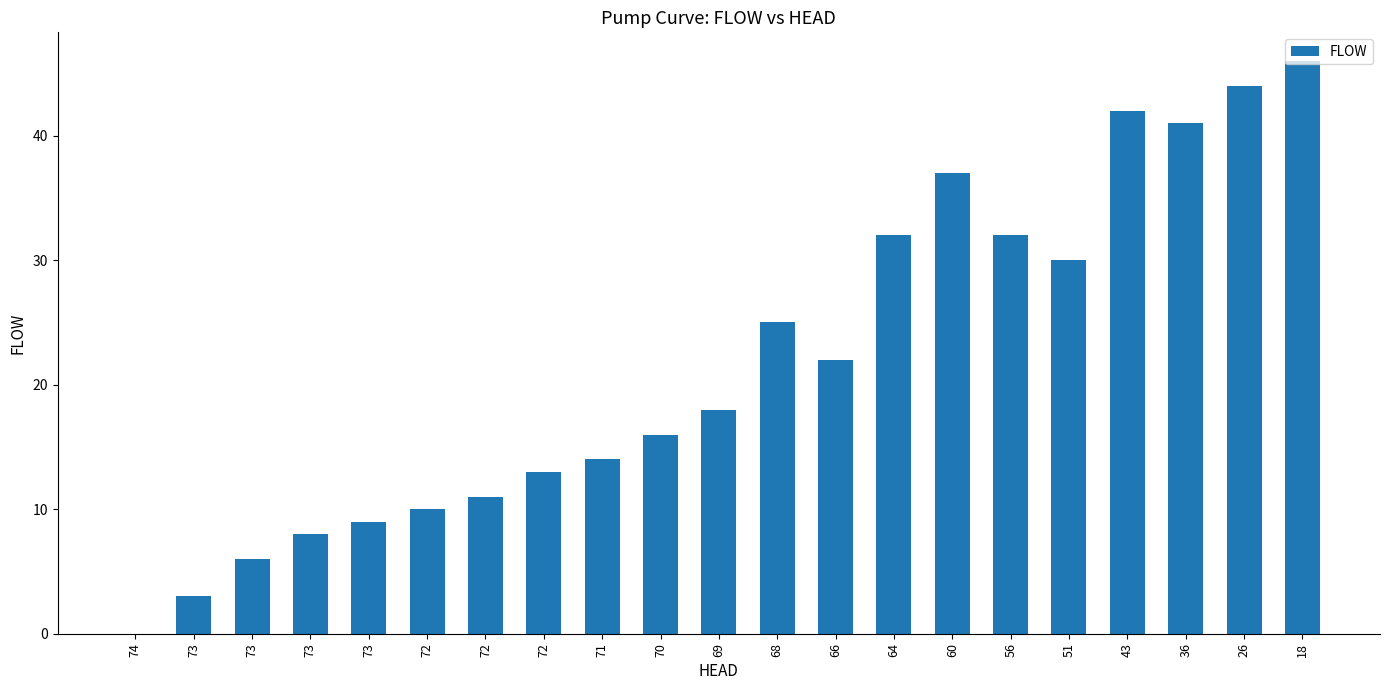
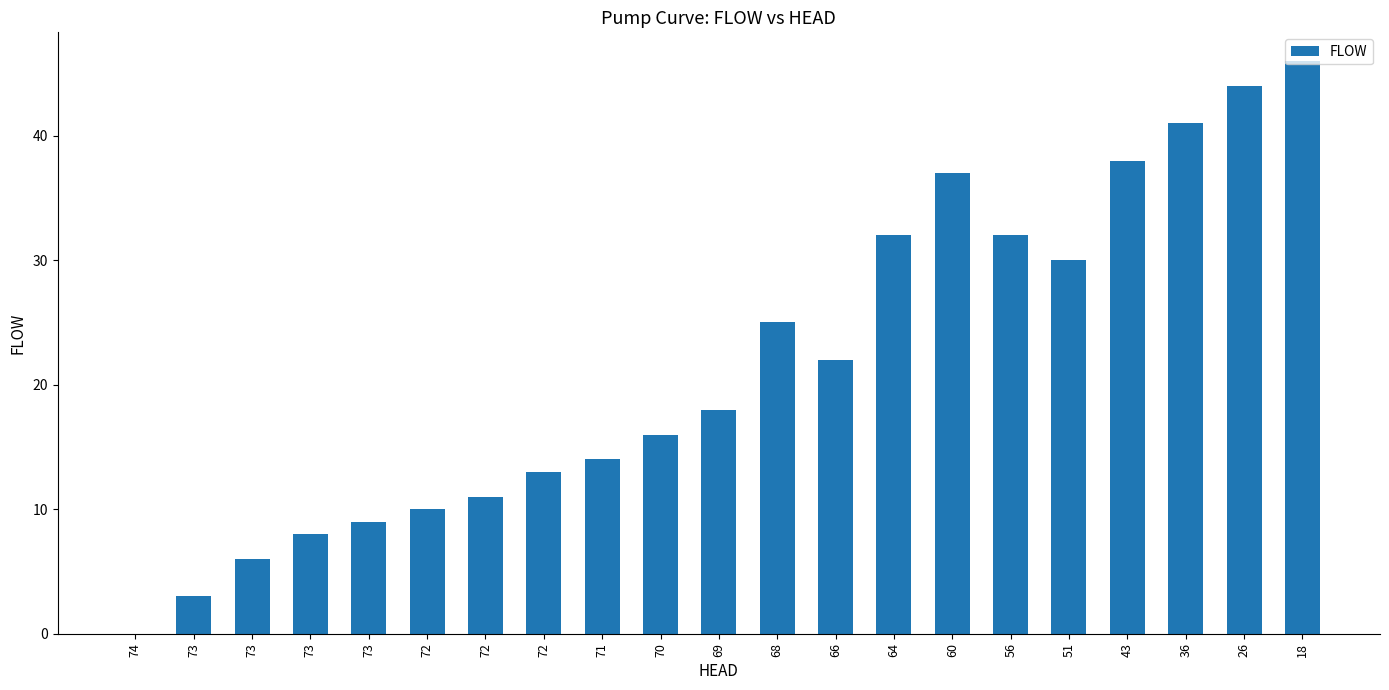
  {
    "74": 0,
    "71": 14,
    "70": 16,
    "69": 18,
    "68": 25,
    "66": 22,
    "64": 32,
    "60": 37,
    "56": 32,
    "51": 30,
-   "43": 42,
+   "43": 38,
    "36": 41,
    "26": 44
  }
